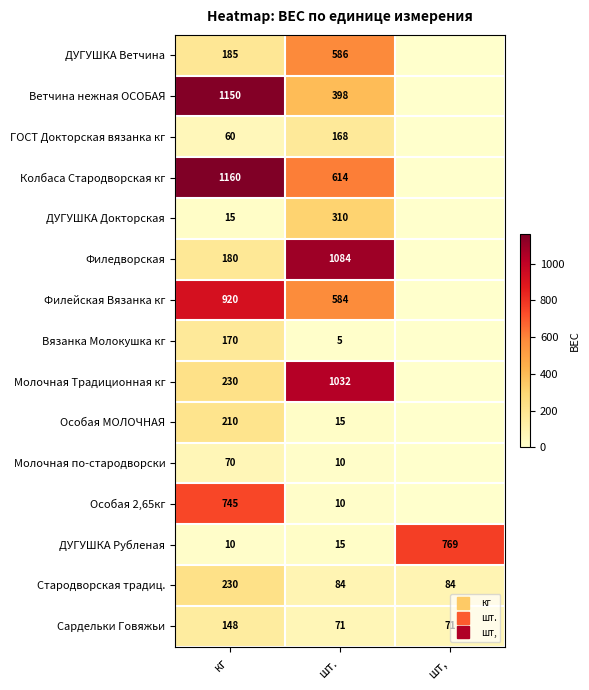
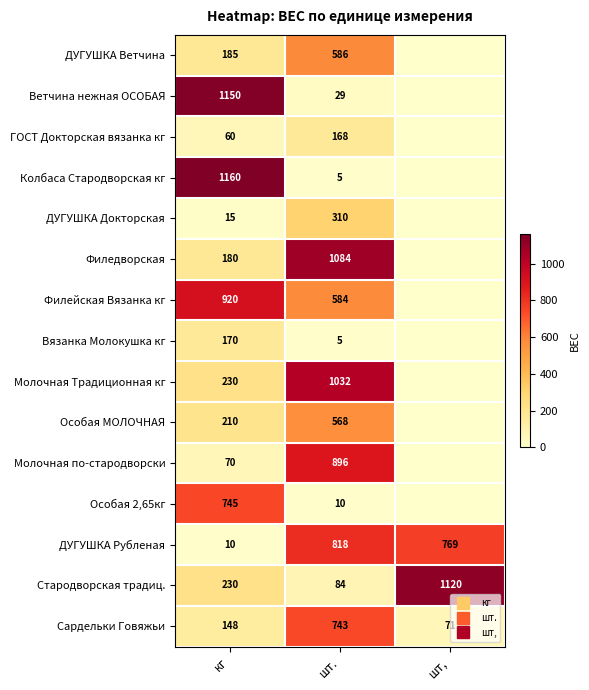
  {
    "ДУГУШКА Ветчина": {
      "кг": 185,
      "шт.": 586
    },
    "Ветчина нежная ОСОБАЯ": {
      "кг": 1150,
-     "шт.": 398
+     "шт.": 29
    },
    "ГОСТ Докторская вязанка кг": {
      "кг": 60,
      "шт.": 168
    },
    "Колбаса Стародворская кг": {
      "кг": 1160,
-     "шт.": 614
+     "шт.": 5
    },
    "ДУГУШКА Докторская": {
      "кг": 15,
      "шт.": 310
    },
    "Филедворская": {
      "кг": 180,
      "шт.": 1084
    },
    "Филейская Вязанка кг": {
      "кг": 920,
      "шт.": 584
    },
    "Вязанка Молокушка кг": {
      "кг": 170,
      "шт.": 5
    },
    "Молочная Традиционная кг": {
      "кг": 230,
      "шт.": 1032
    },
    "Особая МОЛОЧНАЯ": {
      "кг": 210,
-     "шт.": 15
+     "шт.": 568
    },
    "Молочная по-стародворски": {
      "кг": 70,
-     "шт.": 10
+     "шт.": 896
    },
    "Особая 2,65кг": {
      "кг": 745,
      "шт.": 10
    },
    "ДУГУШКА Рубленая": {
      "кг": 10,
-     "шт.": 15,
+     "шт.": 818,
      "шт,": 769
    },
    "Стародворская традиц.": {
      "кг": 230,
      "шт.": 84,
-     "шт,": 84
+     "шт,": 1120
    },
    "Сардельки Говяжьи": {
      "кг": 148,
-     "шт.": 71
+     "шт.": 743
    }
  }
